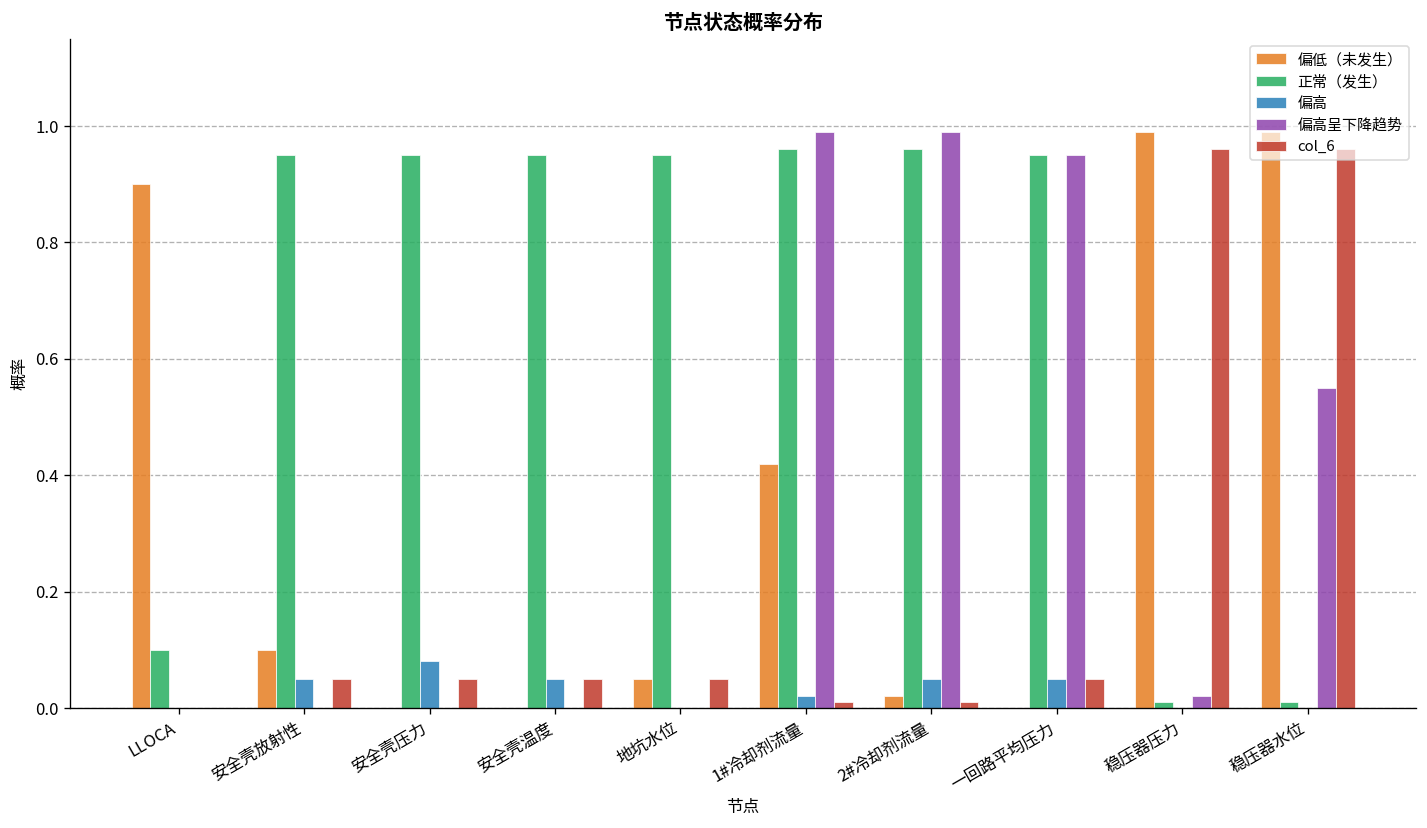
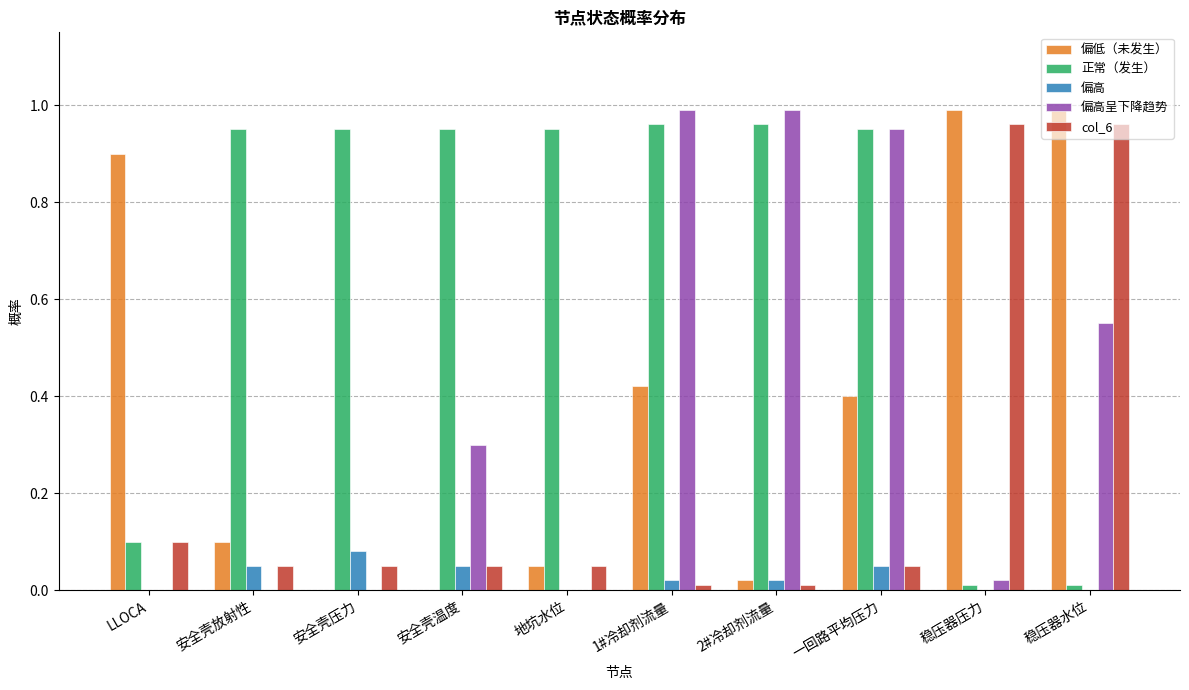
  {
    "偏低（未发生）": {
      "LLOCA": 0.9,
      "安全壳放射性": 0.1,
      "安全壳压力": 0.0,
      "安全壳温度": 0.0,
      "地坑水位": 0.05,
      "1#冷却剂流量": 0.42,
      "2#冷却剂流量": 0.02,
-     "一回路平均压力": 0.0,
+     "一回路平均压力": 0.4,
      "稳压器压力": 0.99
    },
    "正常（发生）": {
      "LLOCA": 0.10,
      "安全壳放射性": 0.95,
      "安全壳压力": 0.95,
      "安全壳温度": 0.95,
      "地坑水位": 0.95,
      "1#冷却剂流量": 0.96,
      "2#冷却剂流量": 0.96,
      "一回路平均压力": 0.95,
      "稳压器压力": 0.01,
      "稳压器水位": 0.01
    },
    "偏高": {
      "LLOCA": 0.00,
      "安全壳放射性": 0.05,
      "安全壳压力": 0.08,
      "安全壳温度": 0.05,
      "地坑水位": 0.00,
      "1#冷却剂流量": 0.02,
-     "2#冷却剂流量": 0.05,
+     "2#冷却剂流量": 0.02,
      "一回路平均压力": 0.05,
      "稳压器压力": 0.00,
      "稳压器水位": 0.00
    },
    "偏高呈下降趋势": {
      "LLOCA": 0.0,
      "安全壳放射性": 0.0,
      "安全壳压力": 0.0,
-     "安全壳温度": 0.0,
+     "安全壳温度": 0.3,
      "地坑水位": 0.0,
      "1#冷却剂流量": 0.99,
      "2#冷却剂流量": 0.99,
      "一回路平均压力": 0.95,
      "稳压器压力": 0.02,
      "稳压器水位": 0.55
    },
    "col_6": {
-     "LLOCA": 0.0,
+     "LLOCA": 0.1,
      "安全壳放射性": 0.05,
      "安全壳压力": 0.05,
      "安全壳温度": 0.05,
      "地坑水位": 0.05,
      "1#冷却剂流量": 0.01,
      "2#冷却剂流量": 0.01,
      "一回路平均压力": 0.05,
      "稳压器压力": 0.96
    }
  }
